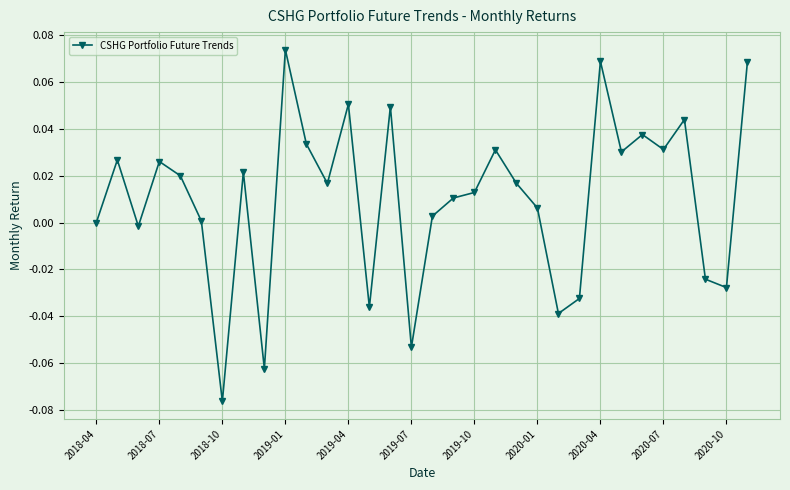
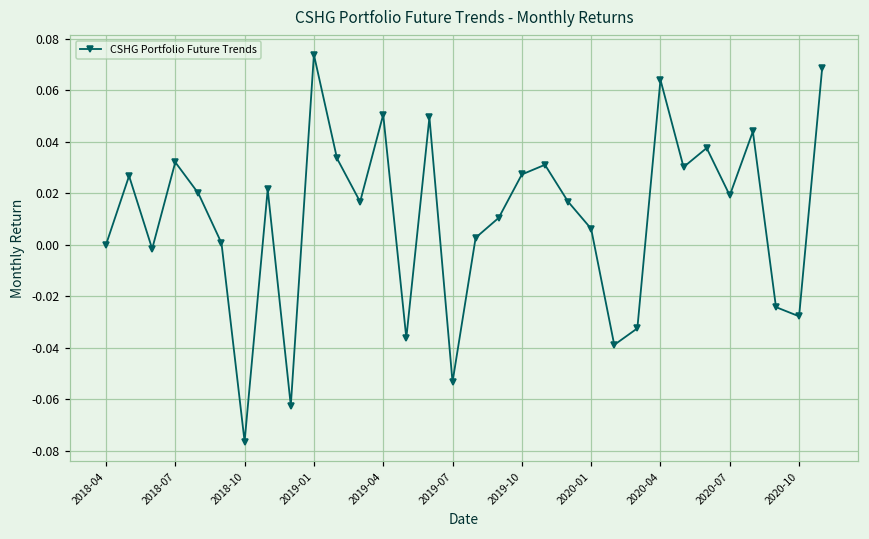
  {
    "2018-04": 0.000,
-   "2018-07": 0.026,
+   "2018-07": 0.032,
    "2018-10": -0.076,
    "2019-01": 0.074,
    "2019-04": 0.051,
    "2019-07": -0.053,
-   "2019-10": 0.013,
+   "2019-10": 0.027,
    "2020-01": 0.006,
-   "2020-04": 0.069,
-   "2020-07": 0.031,
+   "2020-04": 0.064,
+   "2020-07": 0.019,
    "2020-10": -0.028
  }
